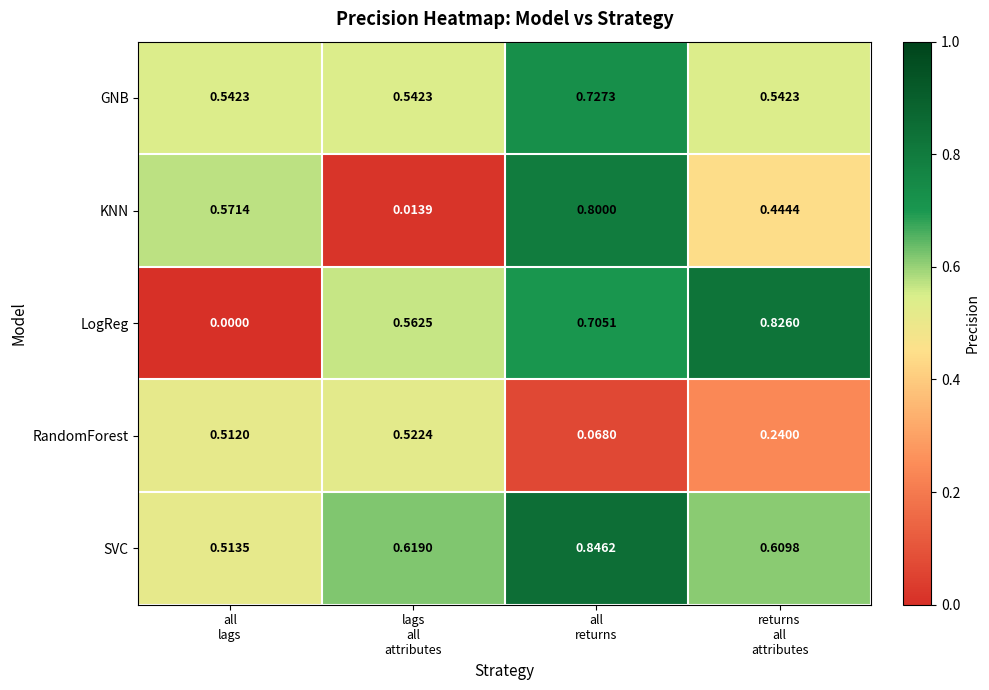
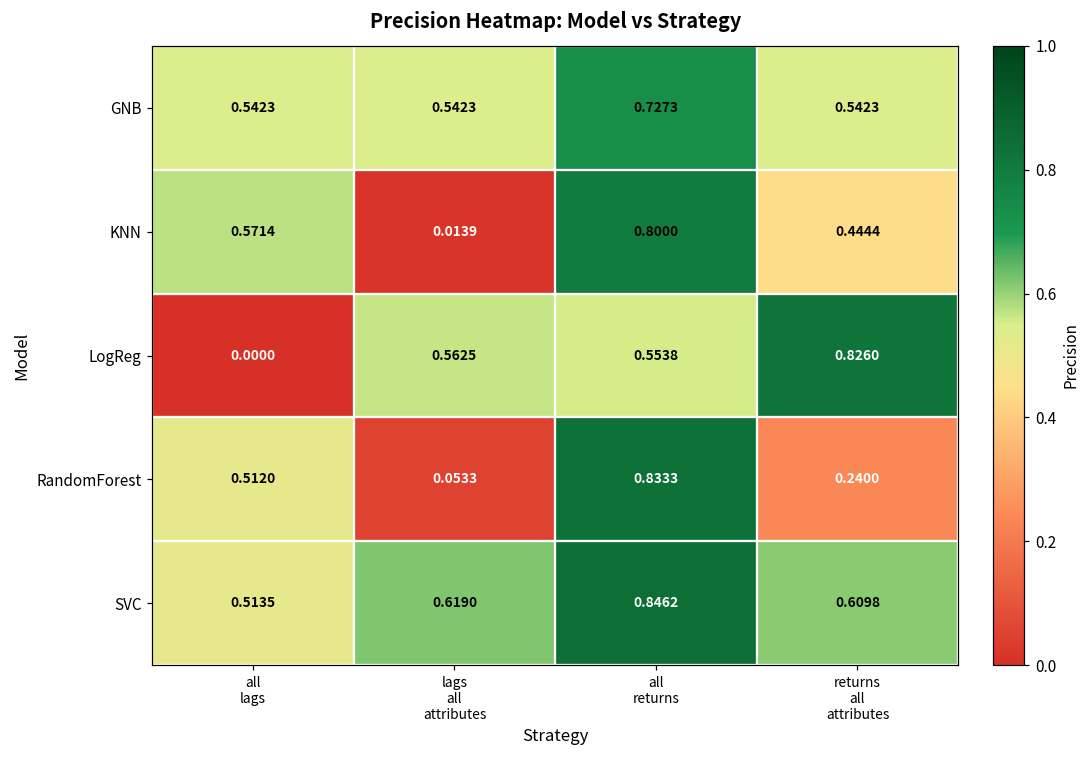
  {
    "GNB": {
      "all lags": 0.5423,
      "lags all attributes": 0.5423,
      "all returns": 0.7273,
      "returns all attributes": 0.5423
    },
    "KNN": {
      "all lags": 0.5714,
      "lags all attributes": 0.0139,
      "all returns": 0.8000,
      "returns all attributes": 0.4444
    },
    "LogReg": {
      "all lags": 0.0000,
      "lags all attributes": 0.5625,
-     "all returns": 0.7051,
+     "all returns": 0.5538,
      "returns all attributes": 0.8260
    },
    "RandomForest": {
      "all lags": 0.5120,
-     "lags all attributes": 0.5224,
-     "all returns": 0.0680,
+     "lags all attributes": 0.0533,
+     "all returns": 0.8333,
      "returns all attributes": 0.2400
    },
    "SVC": {
      "all lags": 0.5135,
      "lags all attributes": 0.6190,
      "all returns": 0.8462,
      "returns all attributes": 0.6098
    }
  }
